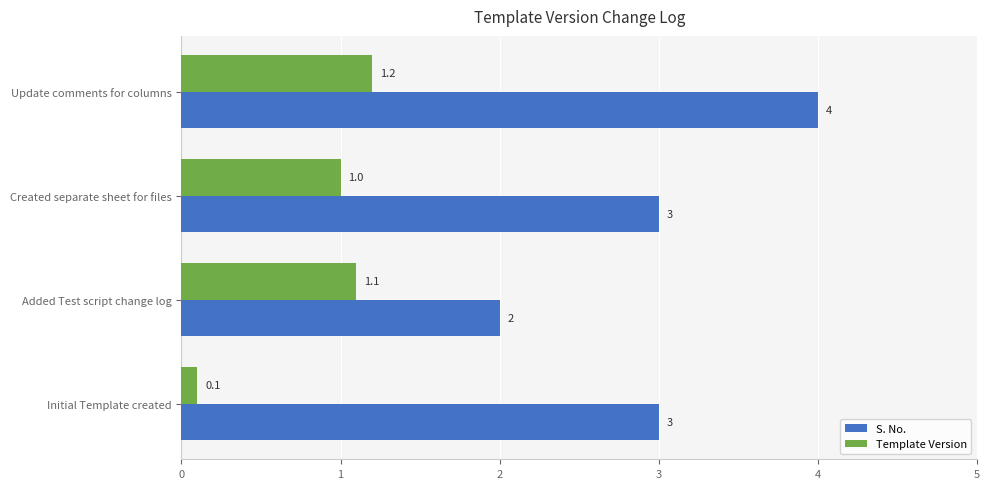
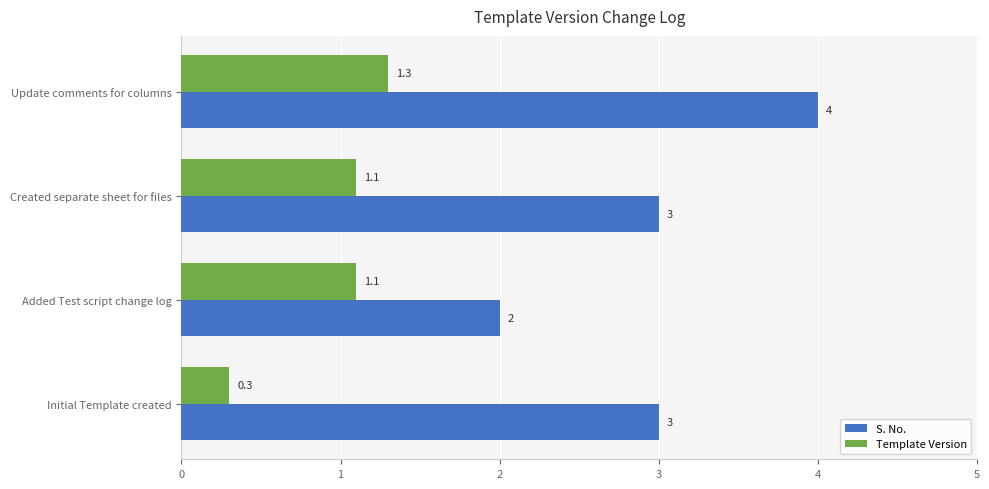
  {
    "S. No.": {
      "Update comments for columns": 4,
      "Created separate sheet for files": 3,
      "Added Test script change log": 2,
      "Initial Template created": 3
    },
    "Template Version": {
-     "Update comments for columns": 1.2,
-     "Created separate sheet for files": 1.0,
+     "Update comments for columns": 1.3,
+     "Created separate sheet for files": 1.1,
      "Added Test script change log": 1.1,
-     "Initial Template created": 0.1
+     "Initial Template created": 0.3
    }
  }
